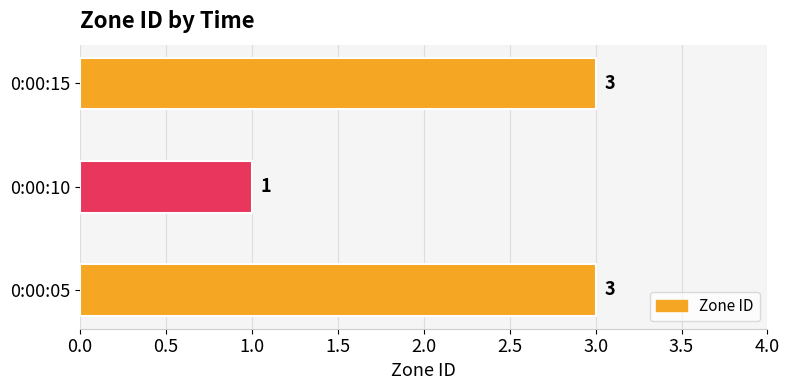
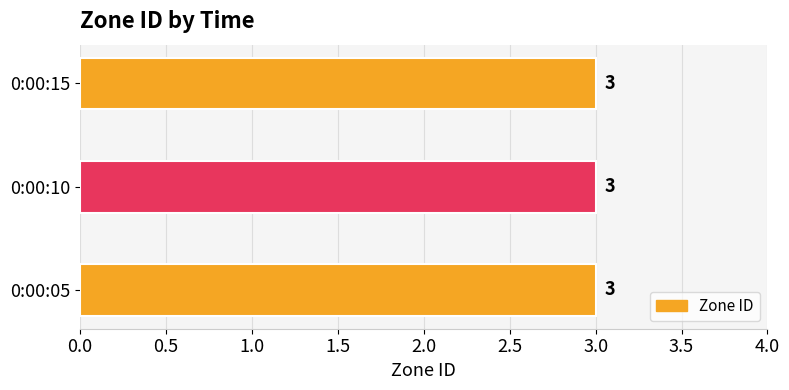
  {
    "0:00:15": 3,
-   "0:00:10": 1,
+   "0:00:10": 3,
    "0:00:05": 3
  }
